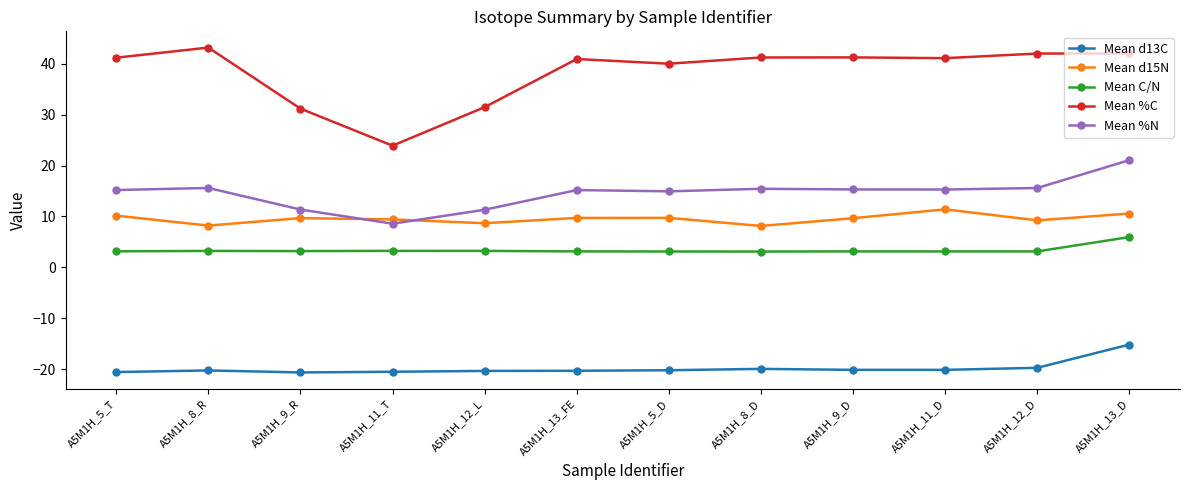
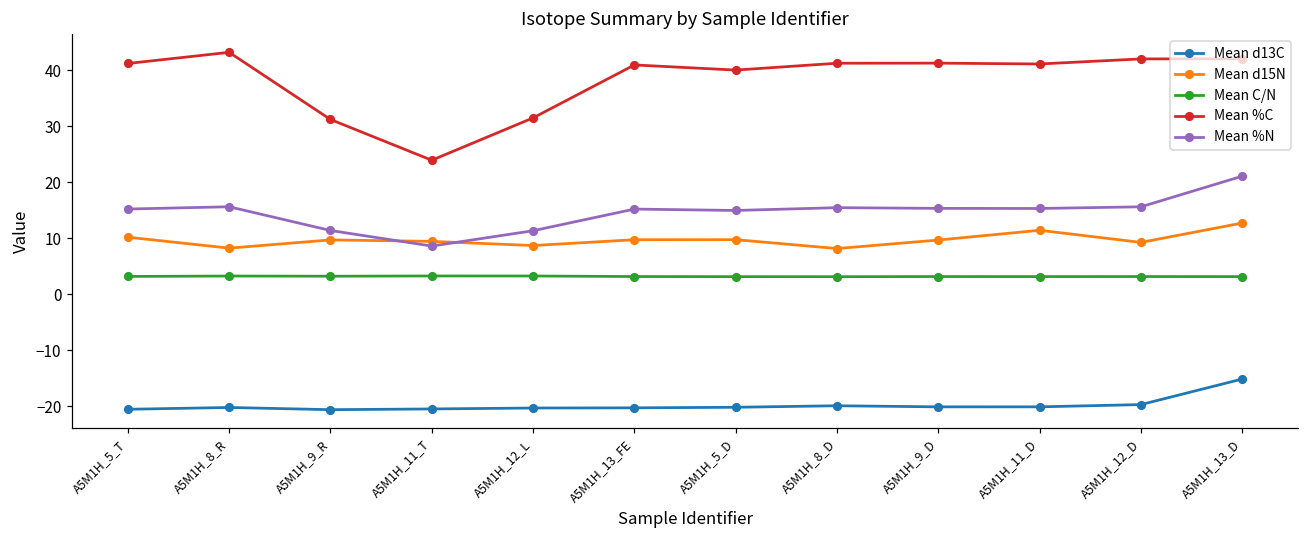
  {
    "Mean d13C": {
      "A5M1H_5_T": -21,
      "A5M1H_8_R": -20,
      "A5M1H_9_R": -21,
      "A5M1H_11_T": -20,
      "A5M1H_12_L": -20,
      "A5M1H_13_FE": -20,
      "A5M1H_5_D": -20,
      "A5M1H_8_D": -20,
      "A5M1H_9_D": -20,
      "A5M1H_11_D": -20,
      "A5M1H_12_D": -20,
      "A5M1H_13_D": -15
    },
    "Mean d15N": {
      "A5M1H_5_T": 10,
      "A5M1H_8_R": 8,
      "A5M1H_9_R": 10,
      "A5M1H_11_T": 9,
      "A5M1H_12_L": 9,
      "A5M1H_13_FE": 10,
      "A5M1H_5_D": 10,
      "A5M1H_8_D": 8,
      "A5M1H_9_D": 10,
      "A5M1H_11_D": 11,
      "A5M1H_12_D": 9,
-     "A5M1H_13_D": 11
+     "A5M1H_13_D": 13
    },
    "Mean C/N": {
      "A5M1H_5_T": 3,
      "A5M1H_8_R": 3,
      "A5M1H_9_R": 3,
      "A5M1H_11_T": 3,
      "A5M1H_12_L": 3,
      "A5M1H_13_FE": 3,
      "A5M1H_5_D": 3,
      "A5M1H_8_D": 3,
      "A5M1H_9_D": 3,
      "A5M1H_11_D": 3,
      "A5M1H_12_D": 3,
-     "A5M1H_13_D": 6
+     "A5M1H_13_D": 3
    },
    "Mean %C": {
      "A5M1H_5_T": 41,
      "A5M1H_8_R": 43,
      "A5M1H_9_R": 31,
      "A5M1H_11_T": 24,
      "A5M1H_12_L": 31,
      "A5M1H_13_FE": 41,
      "A5M1H_5_D": 40,
      "A5M1H_8_D": 41,
      "A5M1H_9_D": 41,
      "A5M1H_11_D": 41,
      "A5M1H_12_D": 42
    },
    "Mean %N": {
      "A5M1H_5_T": 15,
      "A5M1H_8_R": 16,
      "A5M1H_9_R": 11,
      "A5M1H_11_T": 9,
      "A5M1H_12_L": 11,
      "A5M1H_13_FE": 15,
      "A5M1H_5_D": 15,
      "A5M1H_8_D": 15,
      "A5M1H_9_D": 15,
      "A5M1H_11_D": 15,
      "A5M1H_12_D": 16,
      "A5M1H_13_D": 21
    }
  }
